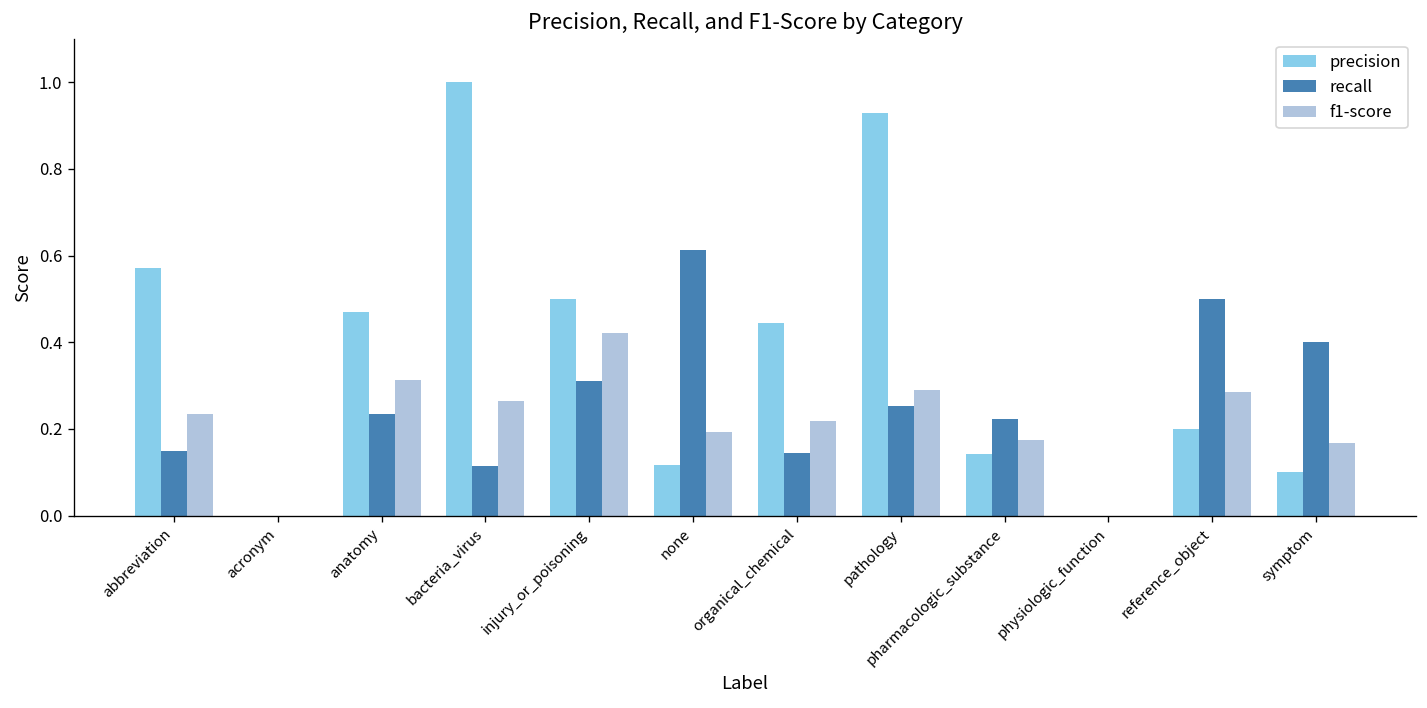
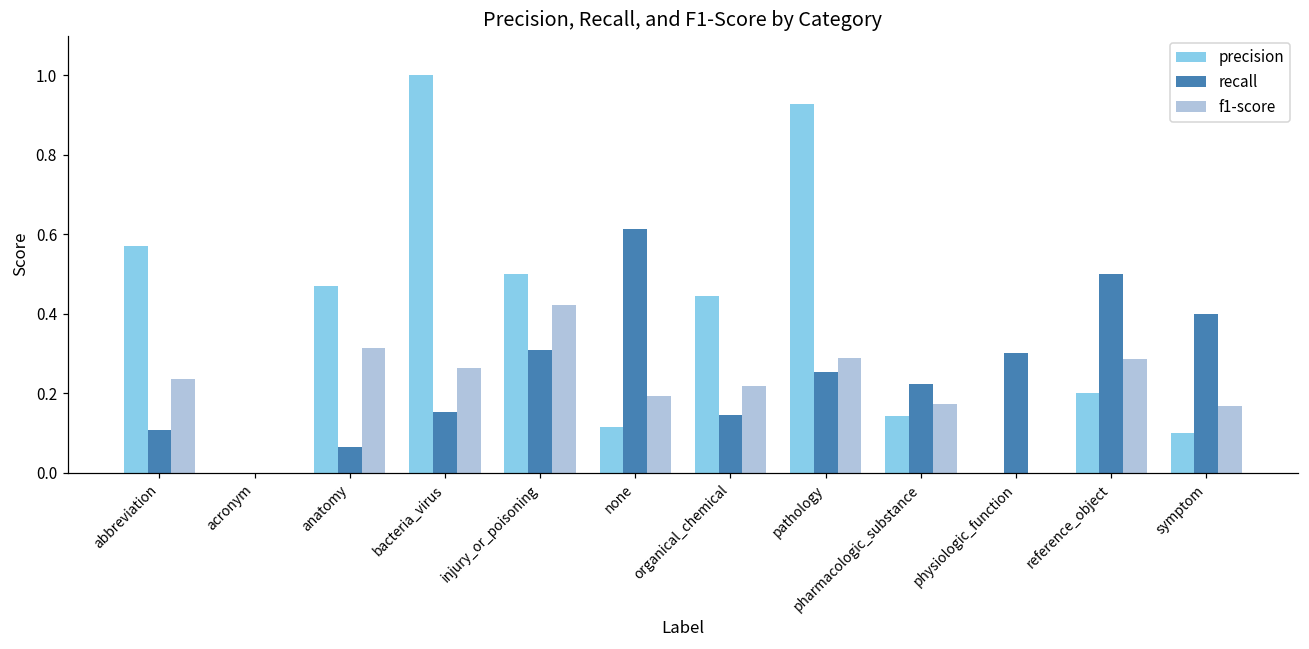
  {
    "recall": {
-     "abbreviation": 0.15,
+     "abbreviation": 0.11,
      "acronym": 0.00,
-     "anatomy": 0.24,
-     "bacteria_virus": 0.11,
+     "anatomy": 0.06,
+     "bacteria_virus": 0.15,
      "injury_or_poisoning": 0.31,
      "none": 0.61,
      "organical_chemical": 0.15,
      "pathology": 0.25,
      "pharmacologic_substance": 0.22,
-     "physiologic_function": 0.0,
+     "physiologic_function": 0.3,
      "reference_object": 0.50,
      "symptom": 0.40
    }
  }
